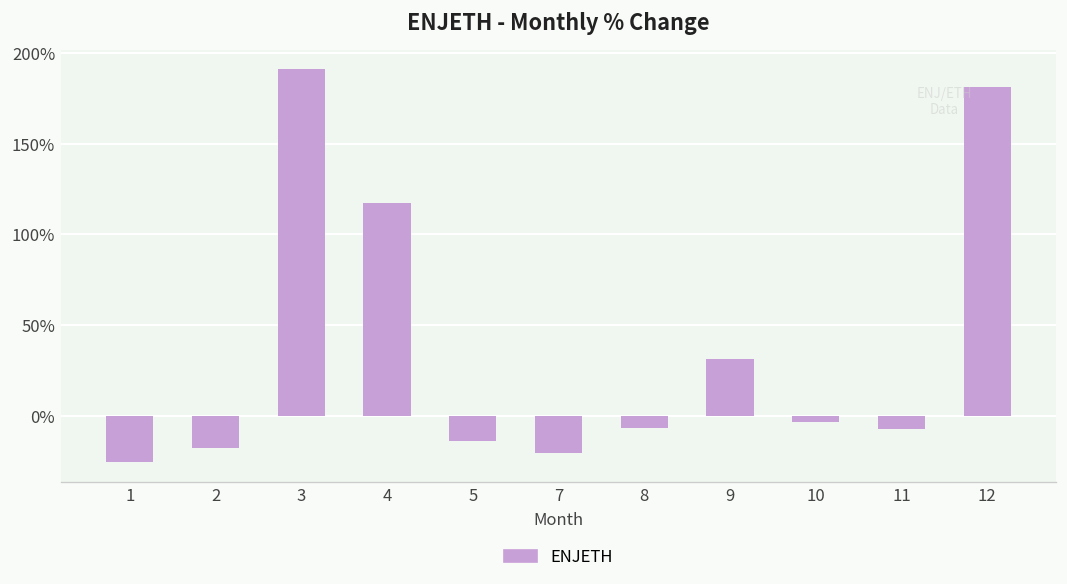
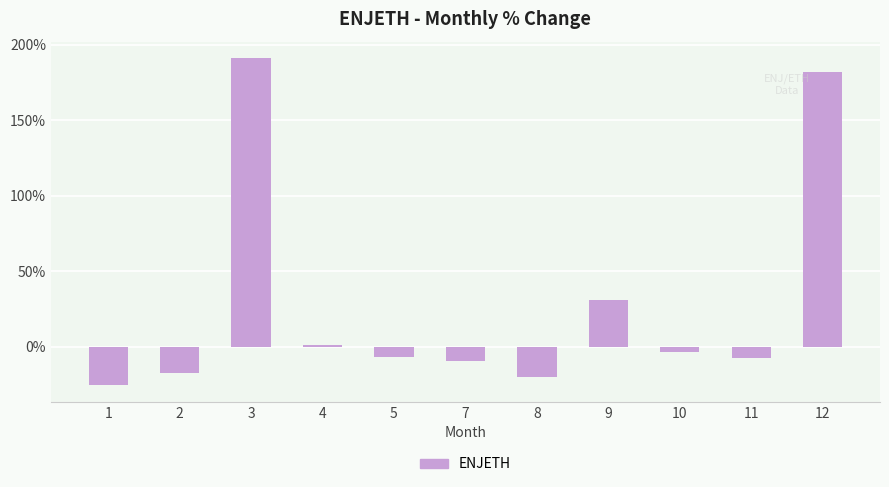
  {
    "1": "-26%",
    "2": "-18%",
    "3": "191%",
-   "4": "118%",
-   "5": "-14%",
-   "7": "-21%",
-   "8": "-7%",
+   "4": "1%",
+   "5": "-7%",
+   "7": "-9%",
+   "8": "-20%",
    "9": "31%",
    "10": "-3%",
    "11": "-7%",
    "12": "182%"
  }
